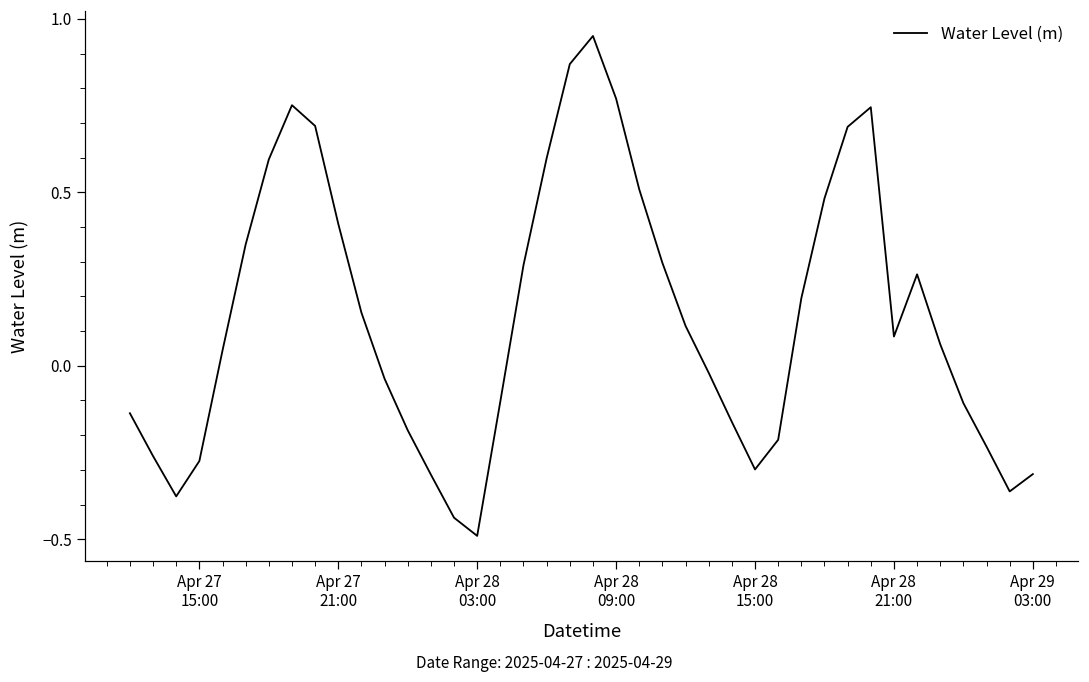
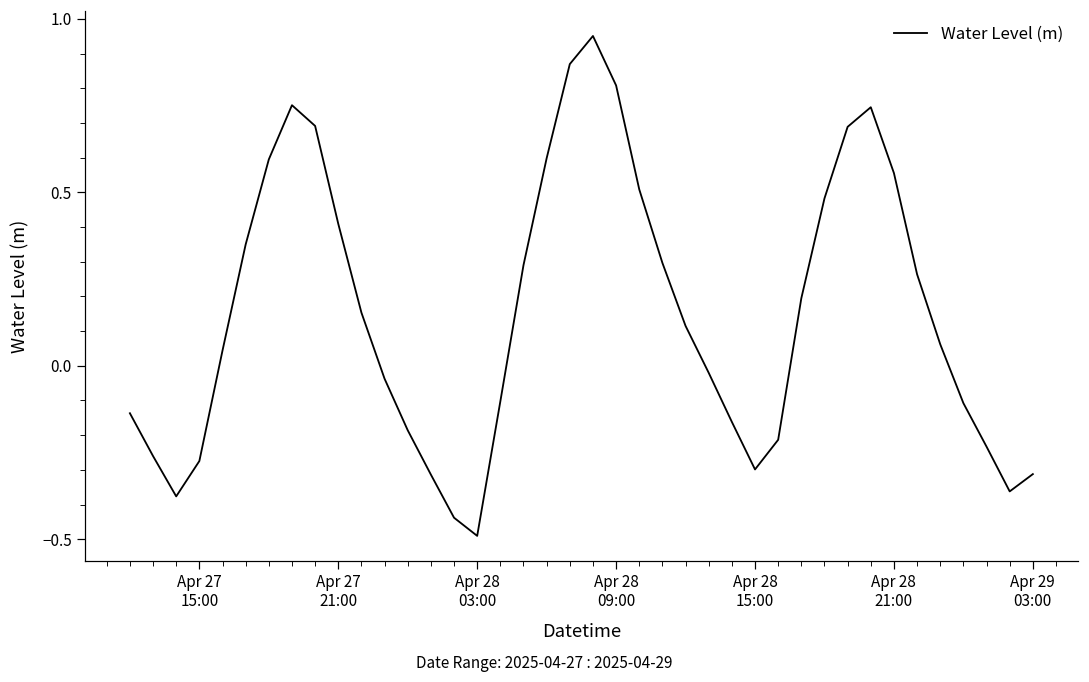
  {
    "Apr 27 15:00": -0.27,
    "Apr 27 21:00": 0.41,
    "Apr 28 03:00": -0.49,
-   "Apr 28 09:00": 0.77,
+   "Apr 28 09:00": 0.81,
    "Apr 28 15:00": -0.30,
-   "Apr 28 21:00": 0.08,
+   "Apr 28 21:00": 0.56,
    "Apr 29 03:00": -0.31
  }
